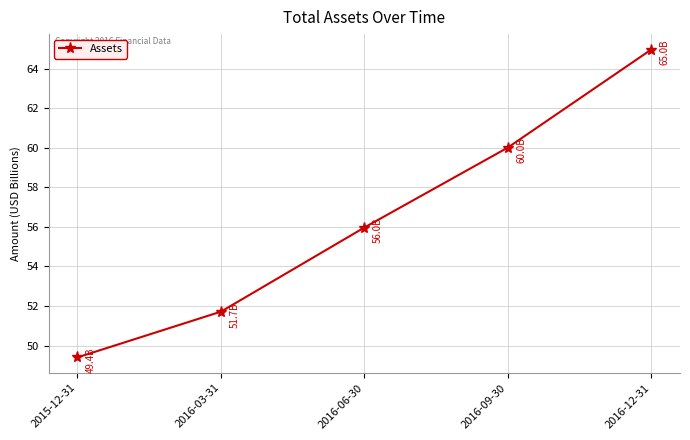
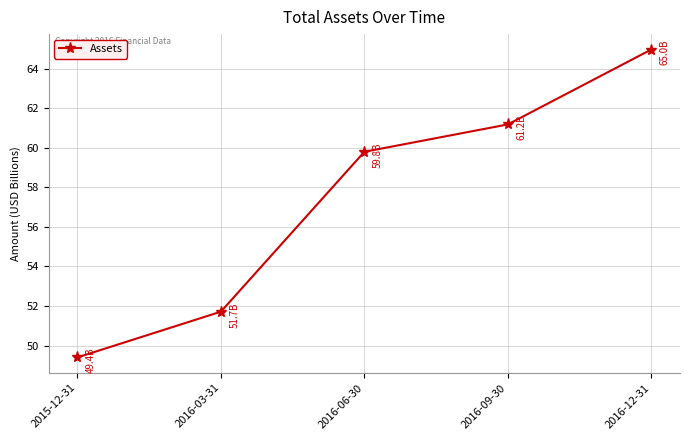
  {
    "2015-12-31": "49.4B",
    "2016-03-31": "51.7B",
-   "2016-06-30": "56.0B",
-   "2016-09-30": "60.0B",
+   "2016-06-30": "59.8B",
+   "2016-09-30": "61.2B",
    "2016-12-31": "65.0B"
  }
